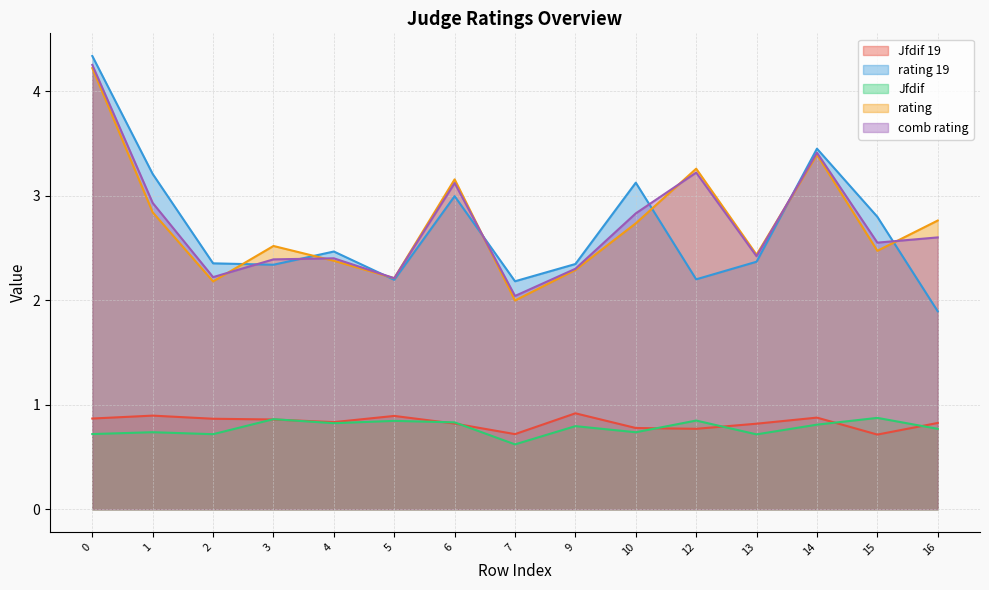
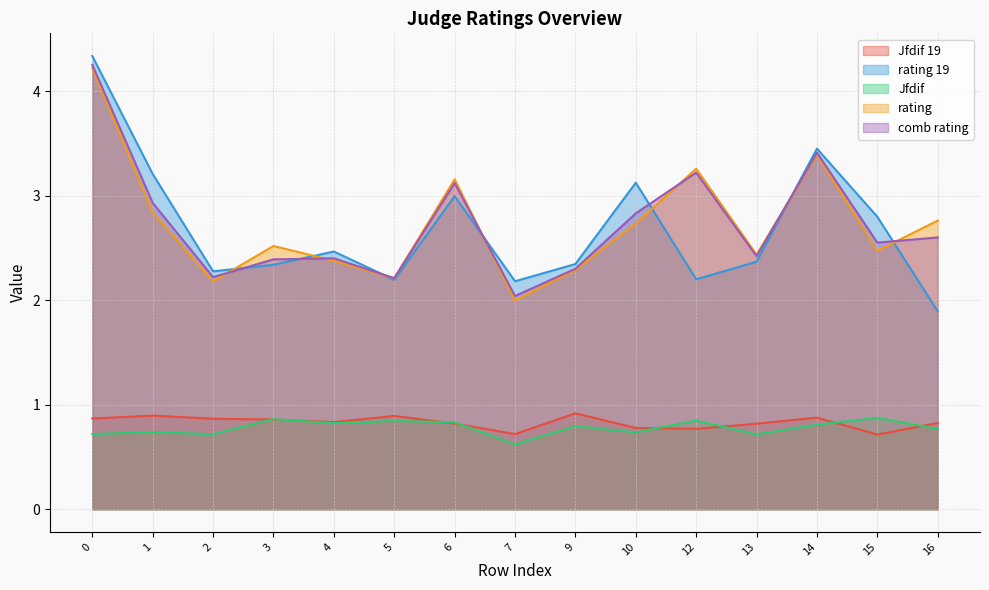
  {
    "rating 19": {
      "0": 4.34,
      "1": 3.21,
-     "2": 2.35,
+     "2": 2.28,
      "3": 2.34,
      "4": 2.47,
      "6": 2.99,
      "7": 2.18,
      "9": 2.35,
      "10": 3.12,
      "12": 2.20,
      "13": 2.37,
      "14": 3.45,
      "15": 2.80,
      "16": 1.89
    },
    "Jfdif": {
      "0": 0.72,
      "1": 0.74,
      "2": 0.72,
      "5": 0.85,
      "7": 0.62,
      "9": 0.79,
      "10": 0.74,
      "12": 0.85,
      "13": 0.72,
      "14": 0.81,
      "15": 0.87,
      "16": 0.77
    },
    "comb rating": {
      "0": 4.25,
      "1": 2.93,
      "2": 2.22,
      "3": 2.39,
      "6": 3.12,
      "7": 2.04,
      "10": 2.83,
      "12": 3.22,
      "15": 2.55,
      "16": 2.60
    }
  }
